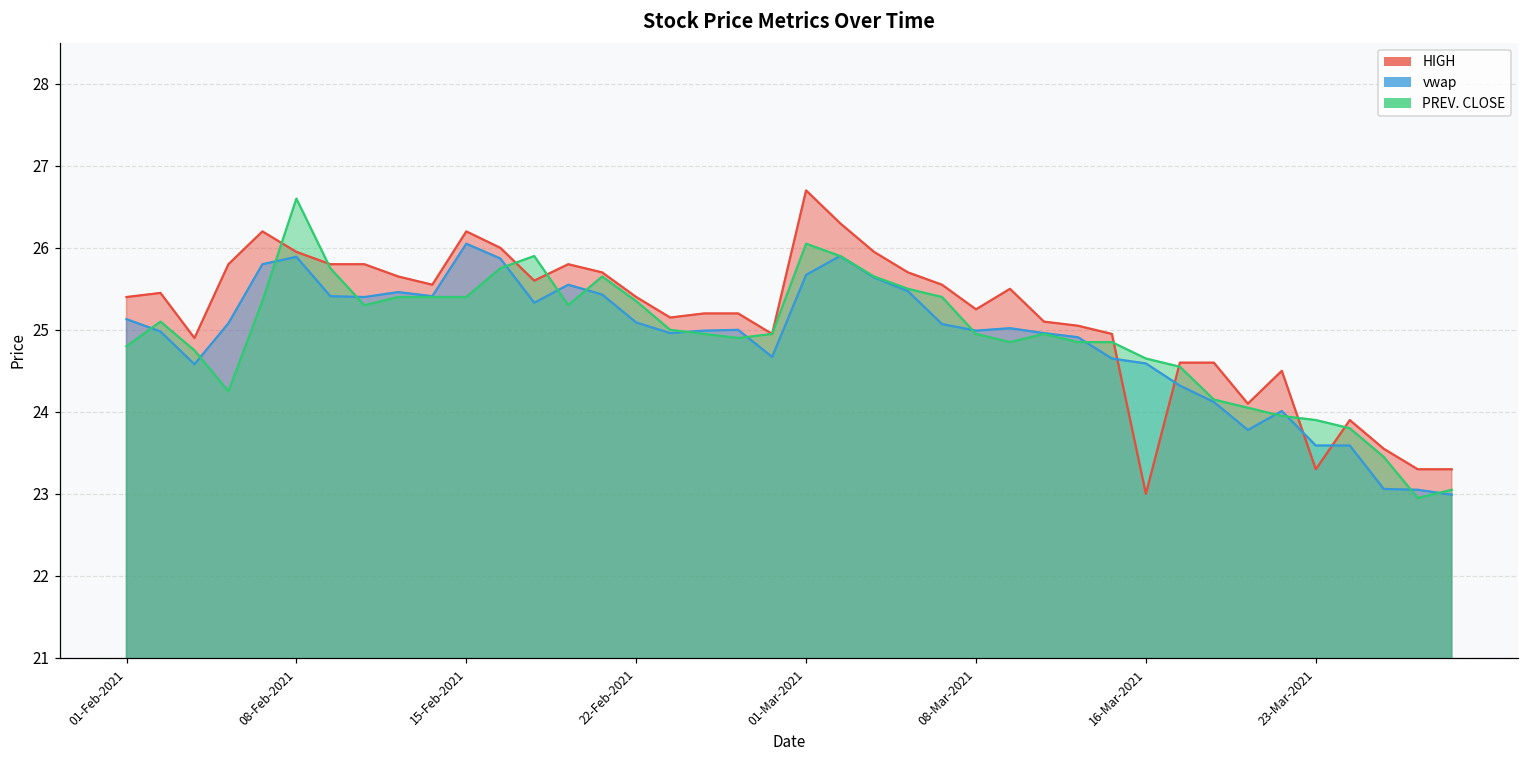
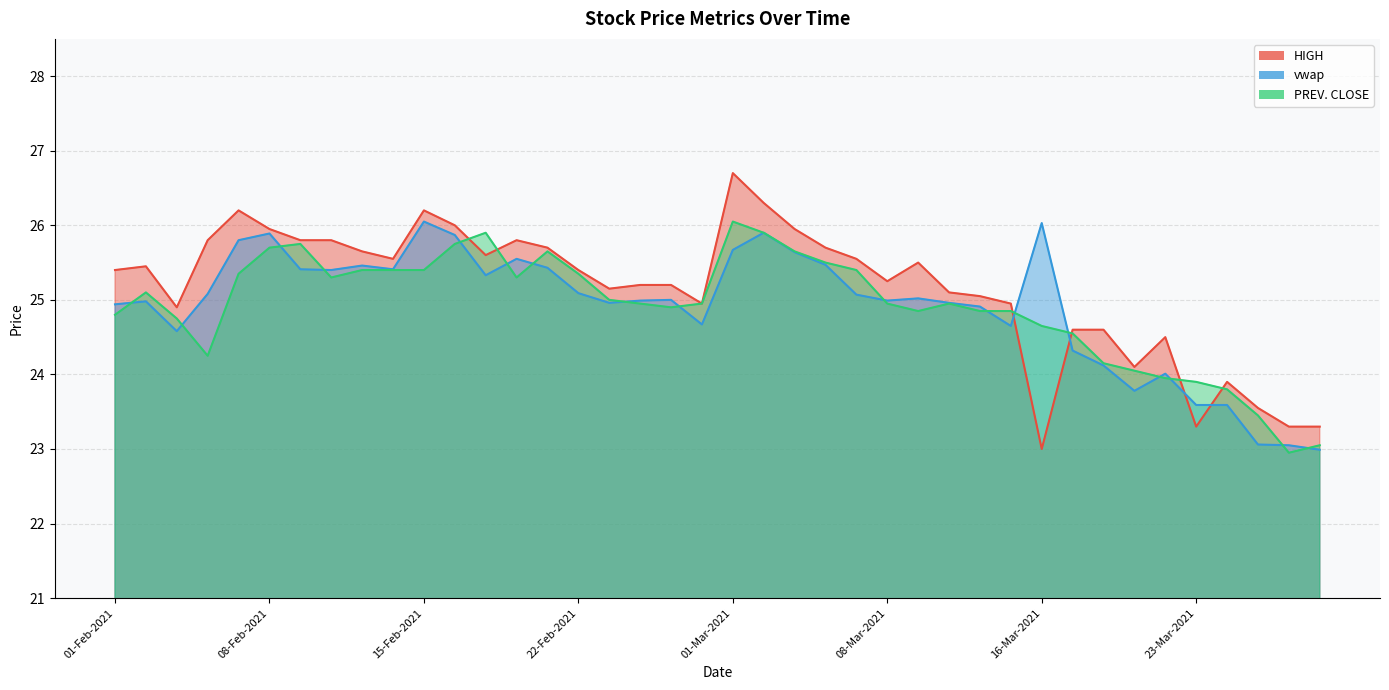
  {
    "HIGH": {
      "01-Feb-2021": 25.4,
      "08-Feb-2021": 26.0,
      "15-Feb-2021": 26.2,
      "22-Feb-2021": 25.4,
      "01-Mar-2021": 26.7,
      "08-Mar-2021": 25.3,
      "16-Mar-2021": 23.0,
      "23-Mar-2021": 23.3
    },
    "vwap": {
-     "01-Feb-2021": 25.1,
+     "01-Feb-2021": 24.9,
      "08-Feb-2021": 25.9,
      "15-Feb-2021": 26.1,
      "22-Feb-2021": 25.1,
      "01-Mar-2021": 25.7,
      "08-Mar-2021": 25.0,
-     "16-Mar-2021": 24.6,
+     "16-Mar-2021": 26.0,
      "23-Mar-2021": 23.6
    },
    "PREV. CLOSE": {
      "01-Feb-2021": 24.8,
-     "08-Feb-2021": 26.6,
+     "08-Feb-2021": 25.7,
      "15-Feb-2021": 25.4,
      "22-Feb-2021": 25.4,
      "01-Mar-2021": 26.1,
      "08-Mar-2021": 25.0,
      "16-Mar-2021": 24.7,
      "23-Mar-2021": 23.9
    }
  }
